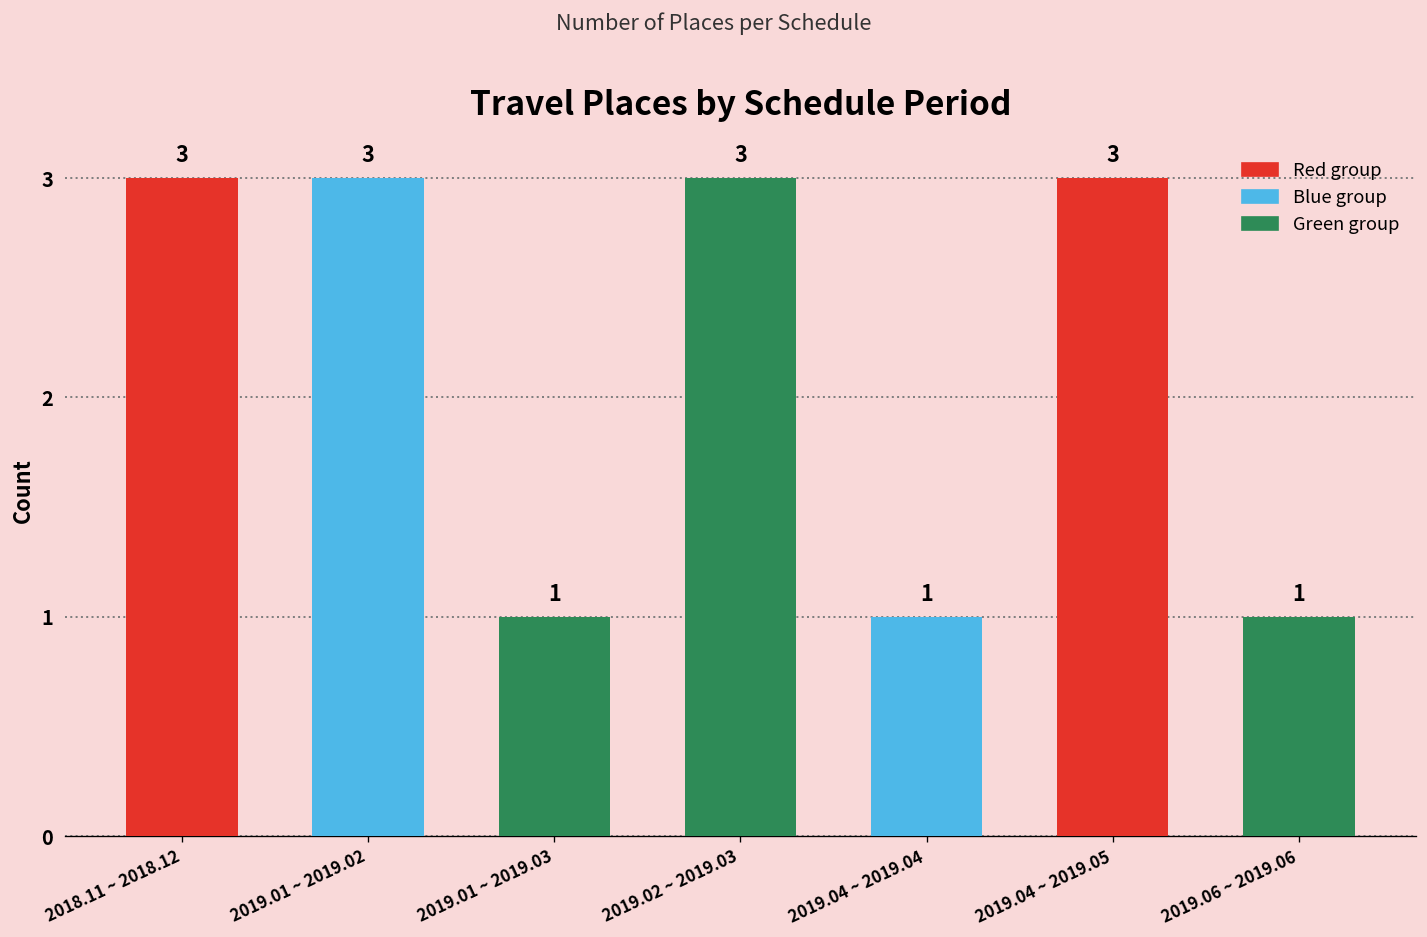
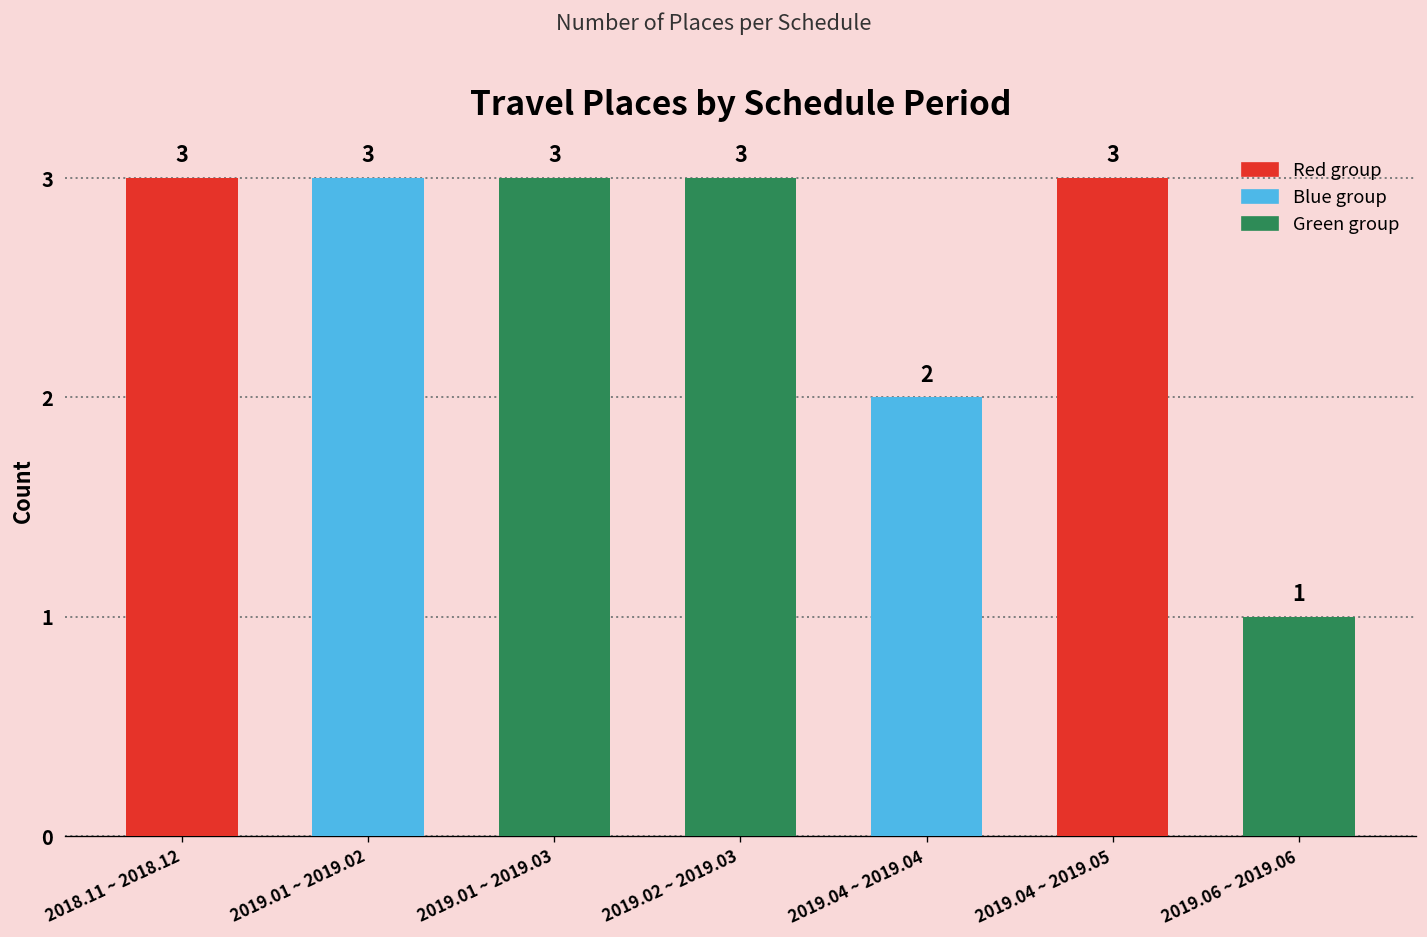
  {
    "2018.11 ~ 2018.12": 3,
    "2019.01 ~ 2019.02": 3,
-   "2019.01 ~ 2019.03": 1,
+   "2019.01 ~ 2019.03": 3,
    "2019.02 ~ 2019.03": 3,
-   "2019.04 ~ 2019.04": 1,
+   "2019.04 ~ 2019.04": 2,
    "2019.04 ~ 2019.05": 3,
    "2019.06 ~ 2019.06": 1
  }
